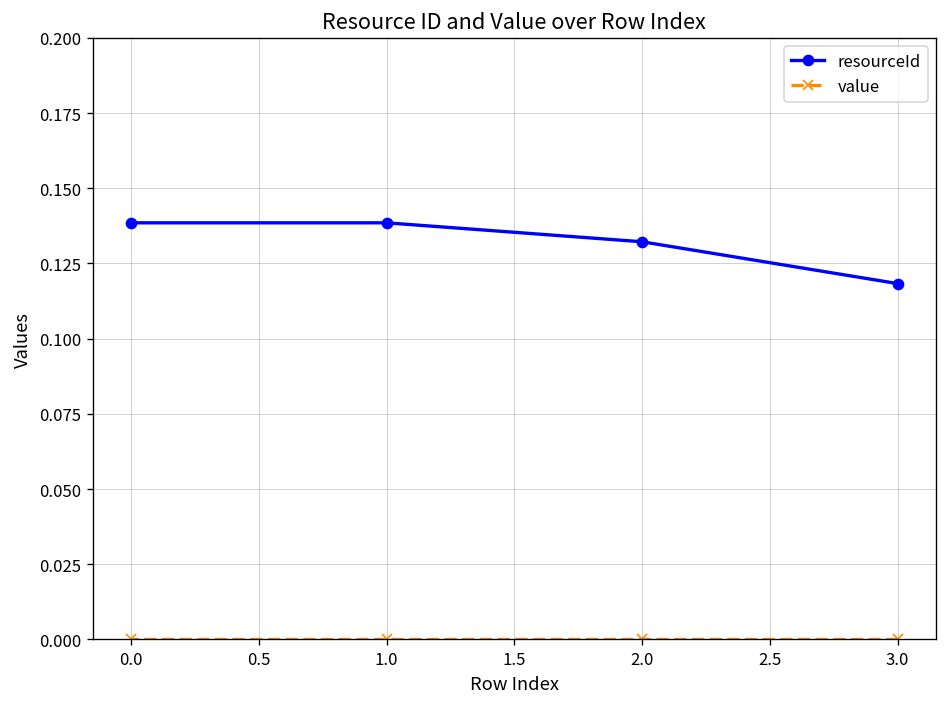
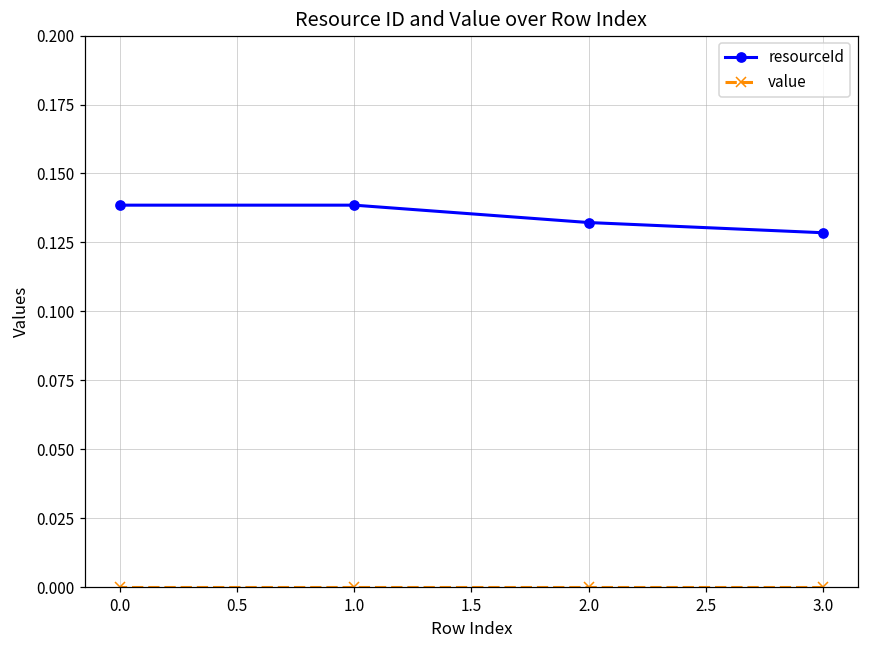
  {
    "resourceId": {
      "0.0": 0.139,
      "1.0": 0.139,
      "2.0": 0.132,
-     "3.0": 0.118
+     "3.0": 0.129
    },
    "value": {
      "0.0": 0.000,
      "1.0": 0.000,
      "2.0": 0.000,
      "3.0": 0.000
    }
  }
